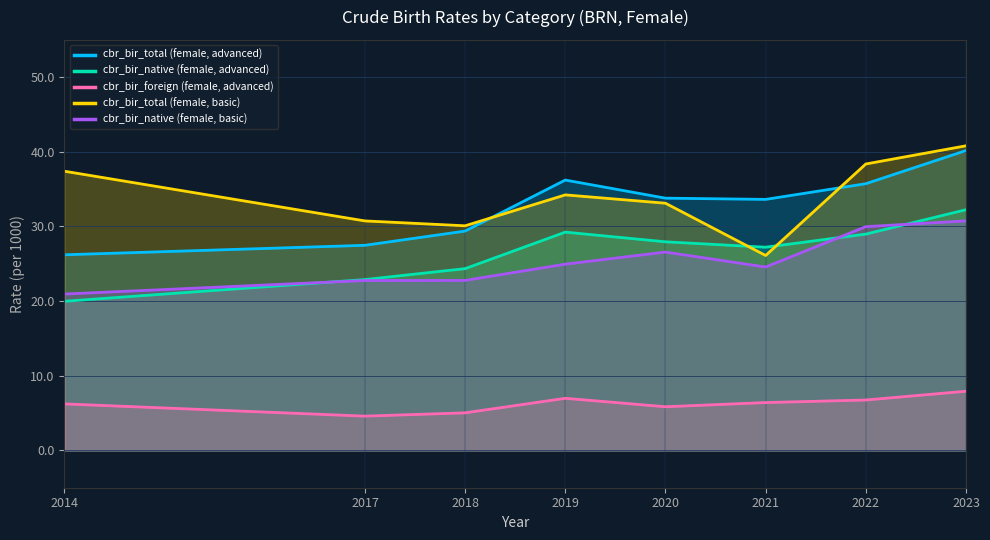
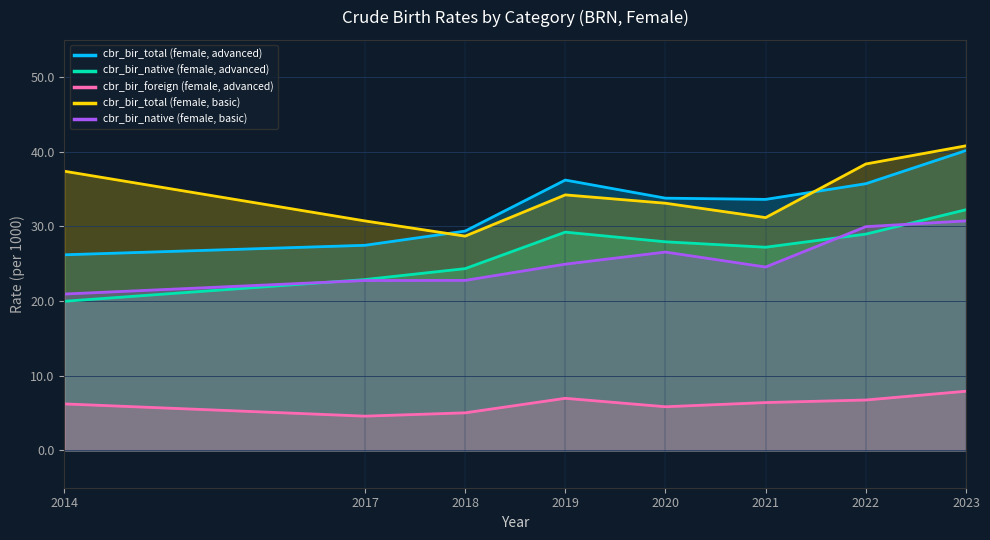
  {
    "cbr_bir_total (female, basic)": {
      "2014": 37,
      "2017": 31,
-     "2018": 30,
+     "2018": 29,
      "2019": 34,
      "2020": 33,
-     "2021": 26,
+     "2021": 31,
      "2022": 38,
      "2023": 41
    }
  }
